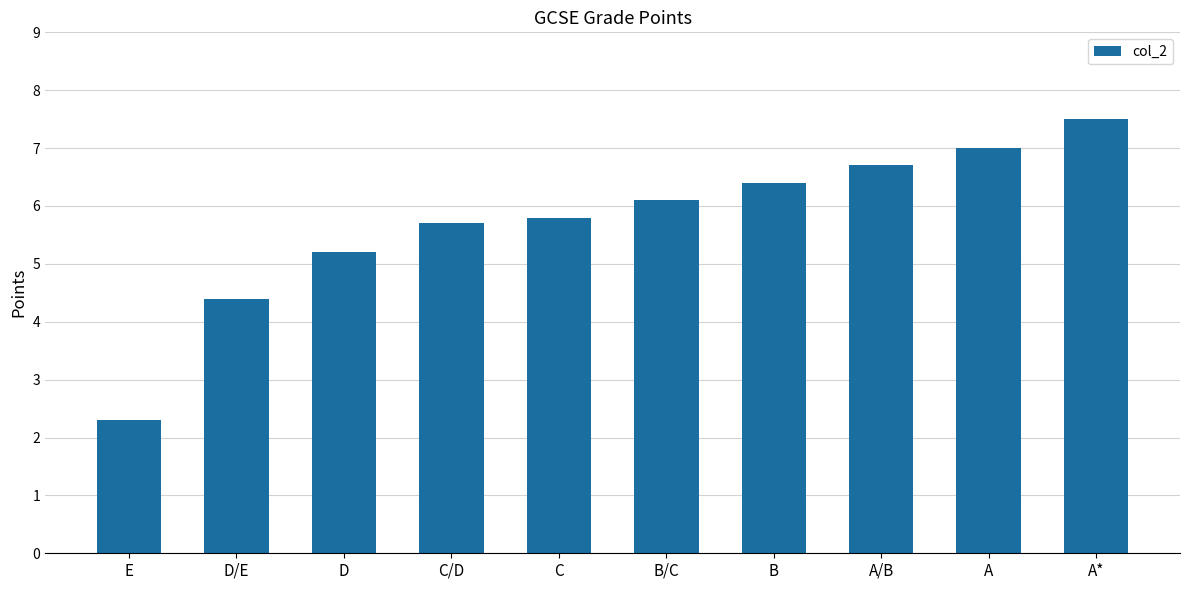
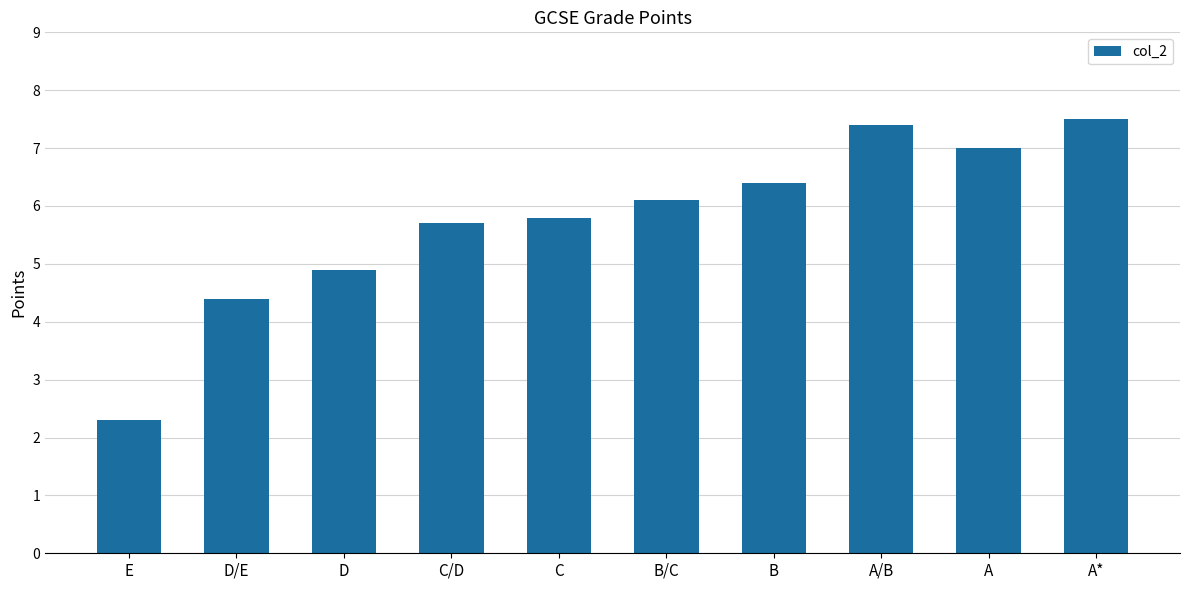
  {
    "E": 2.3,
    "D/E": 4.4,
-   "D": 5.2,
+   "D": 4.9,
    "C/D": 5.7,
    "C": 5.8,
    "B/C": 6.1,
    "B": 6.4,
-   "A/B": 6.7,
+   "A/B": 7.4,
    "A": 7.0,
    "A*": 7.5
  }
